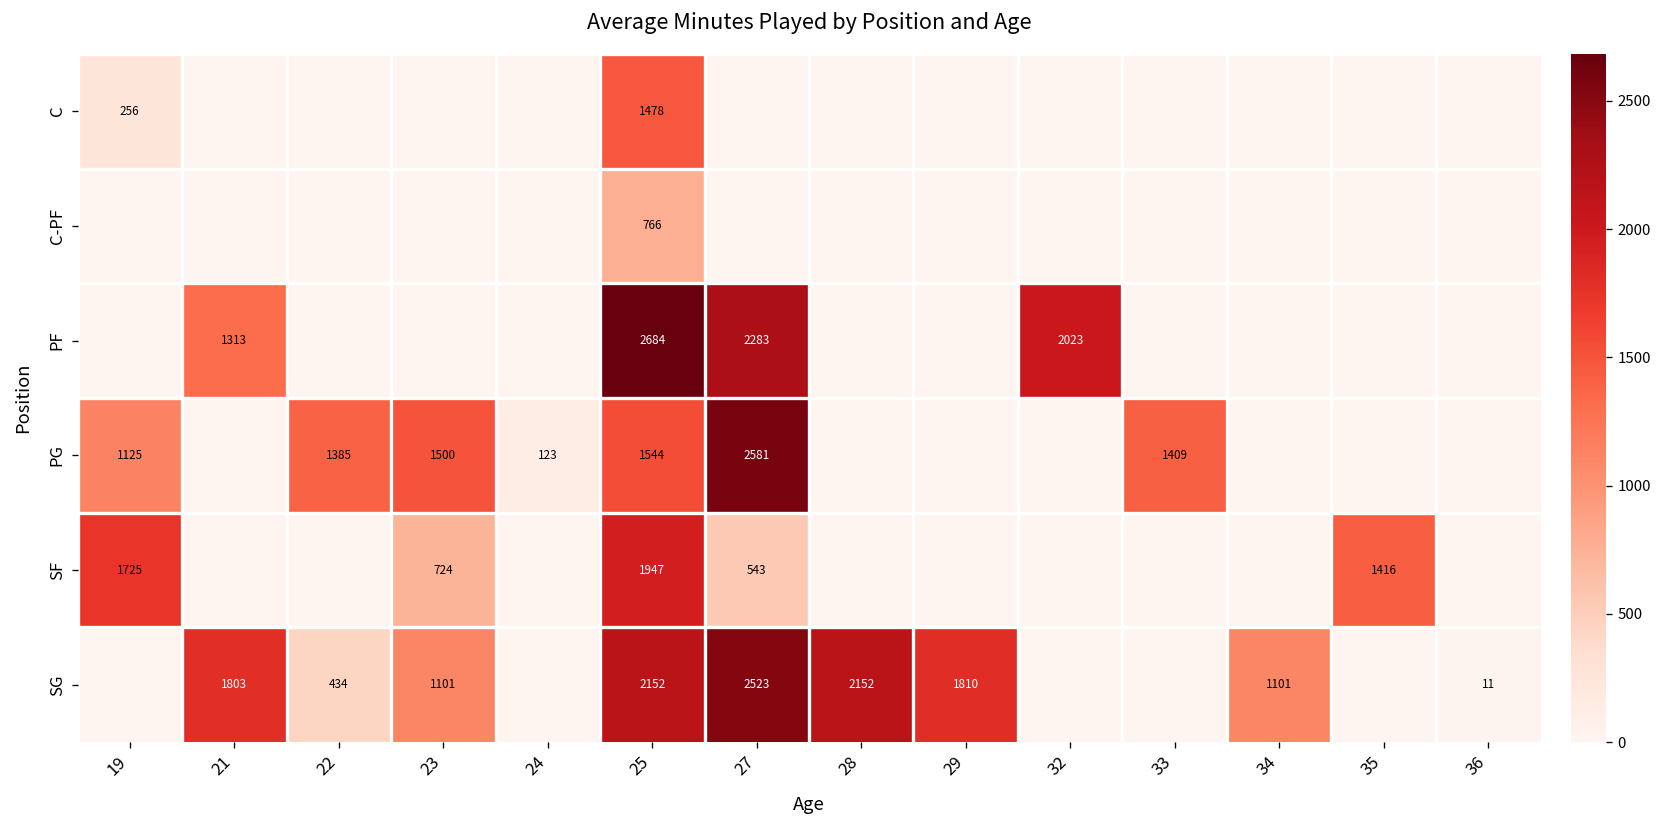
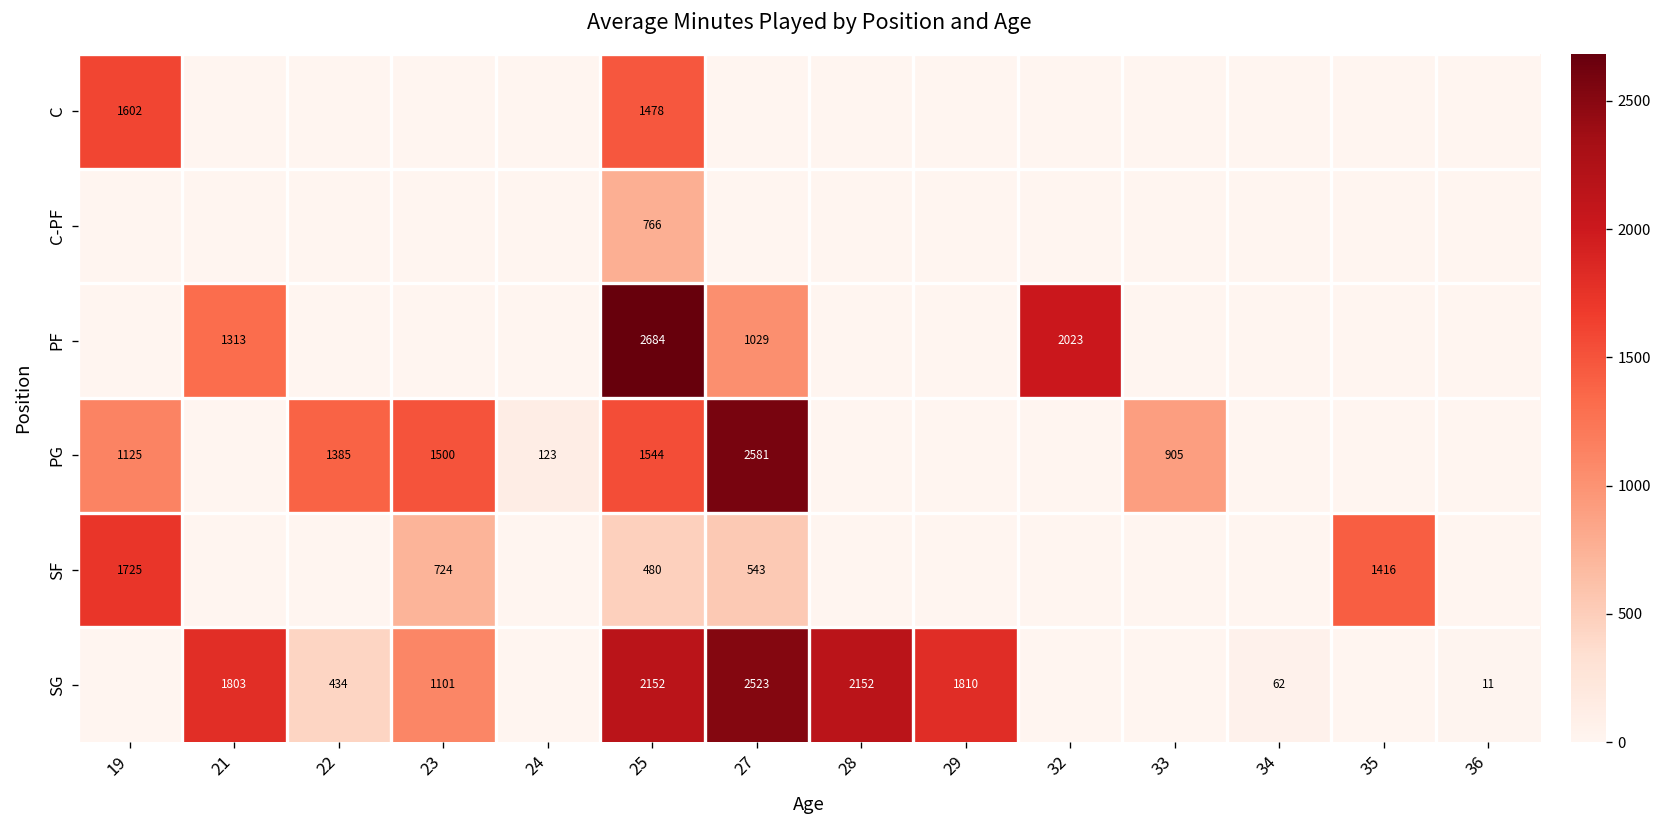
  {
    "C": {
-     "19": 256,
+     "19": 1602,
      "25": 1478
    },
    "C-PF": {
      "25": 766
    },
    "PF": {
      "21": 1313,
      "25": 2684,
-     "27": 2283,
+     "27": 1029,
      "32": 2023
    },
    "PG": {
      "19": 1125,
      "22": 1385,
      "23": 1500,
      "24": 123,
      "25": 1544,
      "27": 2581,
-     "33": 1409
+     "33": 905
    },
    "SF": {
      "19": 1725,
      "23": 724,
-     "25": 1947,
+     "25": 480,
      "27": 543,
      "35": 1416
    },
    "SG": {
      "21": 1803,
      "22": 434,
      "23": 1101,
      "25": 2152,
      "27": 2523,
      "28": 2152,
      "29": 1810,
-     "34": 1101,
+     "34": 62,
      "36": 11
    }
  }
